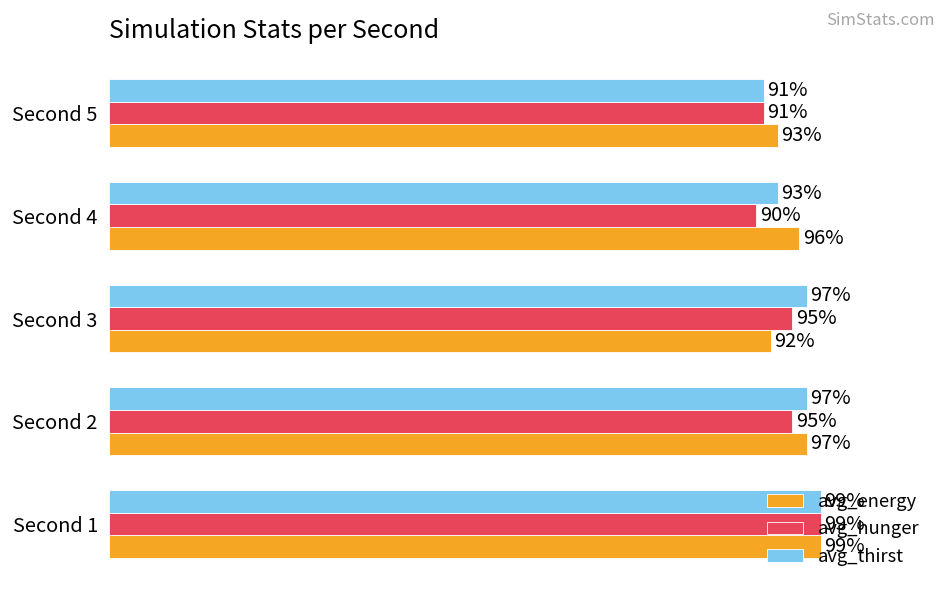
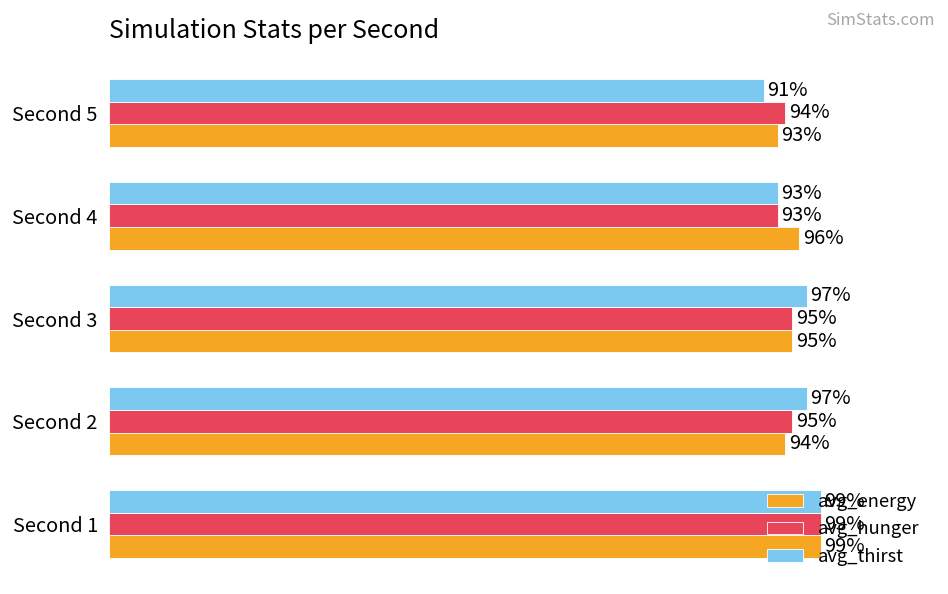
  {
    "avg_energy": {
      "Second 5": "93%",
      "Second 4": "96%",
-     "Second 3": "92%",
-     "Second 2": "97%",
+     "Second 3": "95%",
+     "Second 2": "94%",
      "Second 1": "99%"
    },
    "avg_hunger": {
-     "Second 5": "91%",
-     "Second 4": "90%",
+     "Second 5": "94%",
+     "Second 4": "93%",
      "Second 3": "95%",
      "Second 2": "95%",
      "Second 1": "99%"
    },
    "avg_thirst": {
      "Second 5": "91%",
      "Second 4": "93%",
      "Second 3": "97%",
      "Second 2": "97%",
      "Second 1": "99%"
    }
  }
